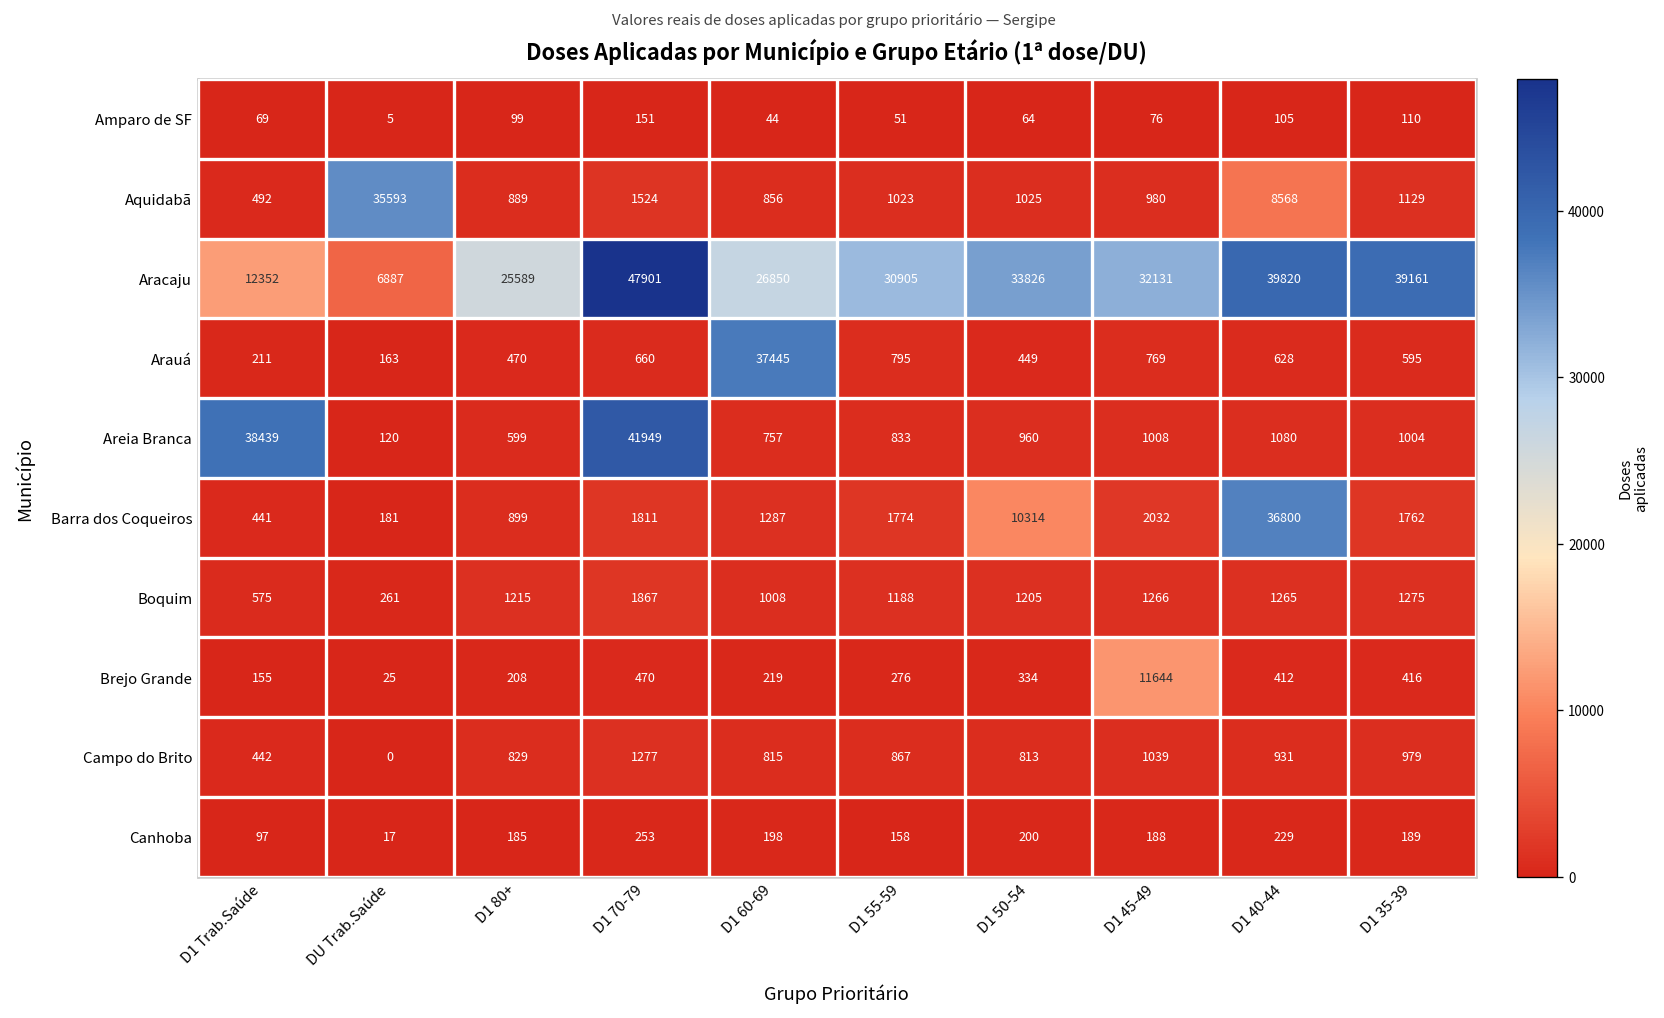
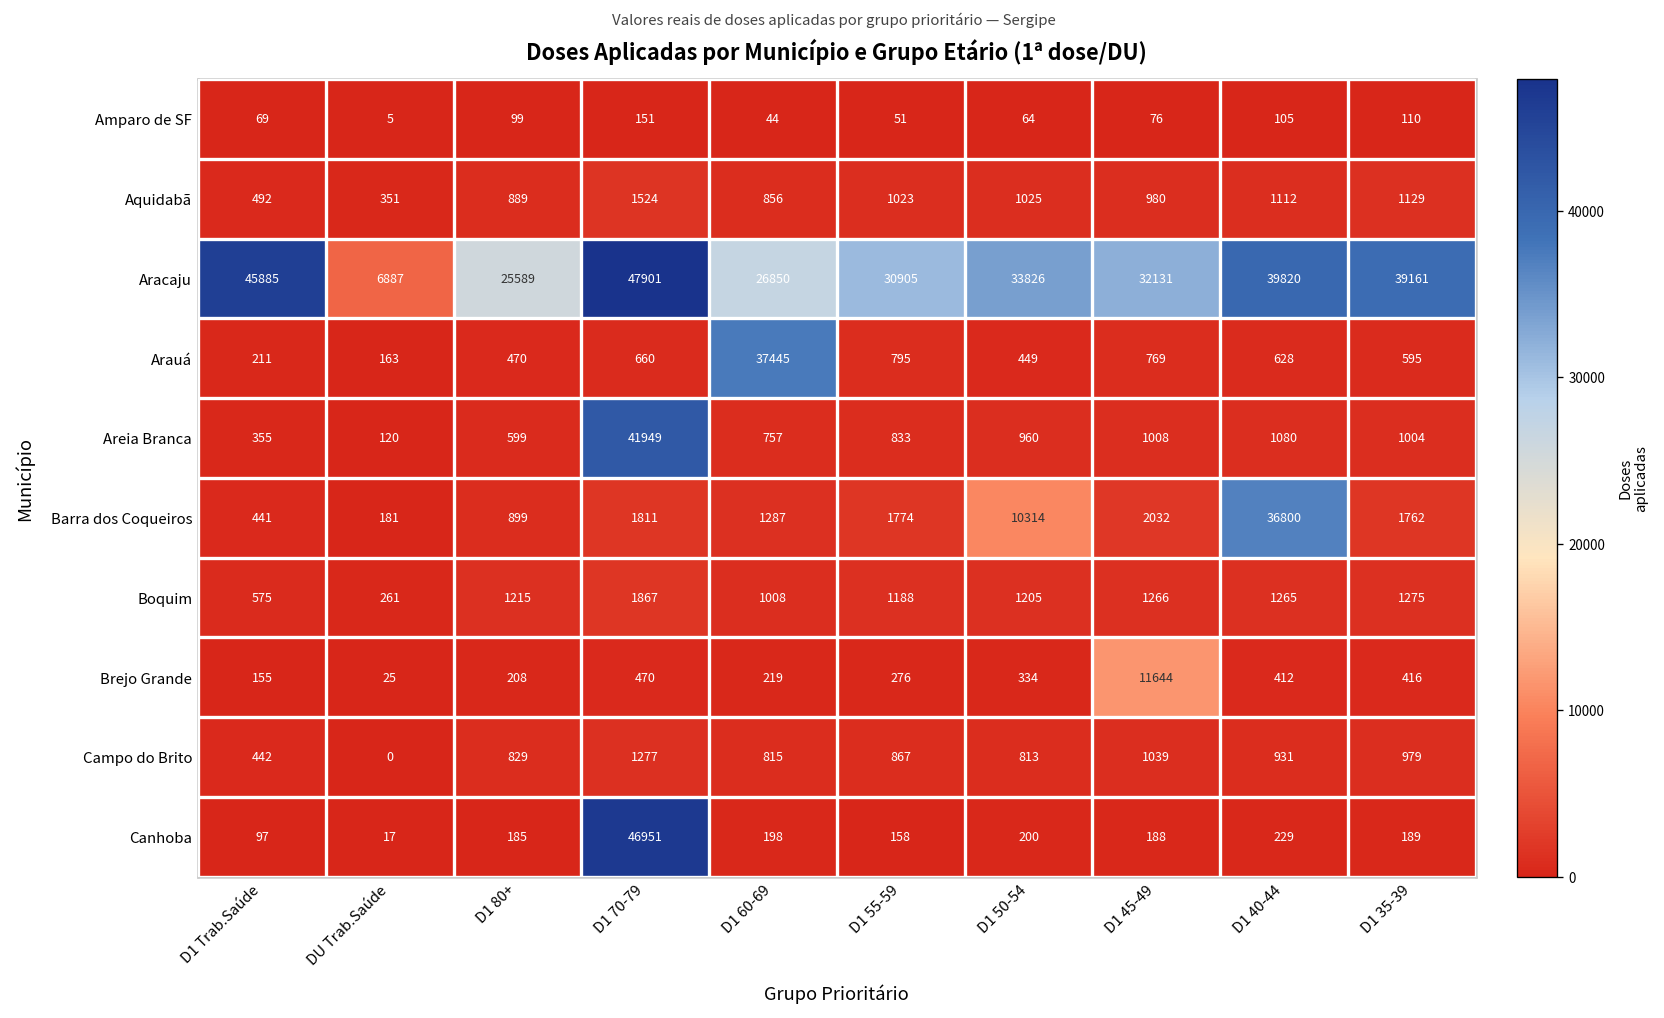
  {
    "Amparo de SF": {
      "D1 Trab.Saúde": 69,
      "DU Trab.Saúde": 5,
      "D1 80+": 99,
      "D1 70-79": 151,
      "D1 60-69": 44,
      "D1 55-59": 51,
      "D1 50-54": 64,
      "D1 45-49": 76,
      "D1 40-44": 105,
      "D1 35-39": 110
    },
    "Aquidabã": {
      "D1 Trab.Saúde": 492,
-     "DU Trab.Saúde": 35593,
+     "DU Trab.Saúde": 351,
      "D1 80+": 889,
      "D1 70-79": 1524,
      "D1 60-69": 856,
      "D1 55-59": 1023,
      "D1 50-54": 1025,
      "D1 45-49": 980,
-     "D1 40-44": 8568,
+     "D1 40-44": 1112,
      "D1 35-39": 1129
    },
    "Aracaju": {
-     "D1 Trab.Saúde": 12352,
+     "D1 Trab.Saúde": 45885,
      "DU Trab.Saúde": 6887,
      "D1 80+": 25589,
      "D1 70-79": 47901,
      "D1 60-69": 26850,
      "D1 55-59": 30905,
      "D1 50-54": 33826,
      "D1 45-49": 32131,
      "D1 40-44": 39820,
      "D1 35-39": 39161
    },
    "Arauá": {
      "D1 Trab.Saúde": 211,
      "DU Trab.Saúde": 163,
      "D1 80+": 470,
      "D1 70-79": 660,
      "D1 60-69": 37445,
      "D1 55-59": 795,
      "D1 50-54": 449,
      "D1 45-49": 769,
      "D1 40-44": 628,
      "D1 35-39": 595
    },
    "Areia Branca": {
-     "D1 Trab.Saúde": 38439,
+     "D1 Trab.Saúde": 355,
      "DU Trab.Saúde": 120,
      "D1 80+": 599,
      "D1 70-79": 41949,
      "D1 60-69": 757,
      "D1 55-59": 833,
      "D1 50-54": 960,
      "D1 45-49": 1008,
      "D1 40-44": 1080,
      "D1 35-39": 1004
    },
    "Barra dos Coqueiros": {
      "D1 Trab.Saúde": 441,
      "DU Trab.Saúde": 181,
      "D1 80+": 899,
      "D1 70-79": 1811,
      "D1 60-69": 1287,
      "D1 55-59": 1774,
      "D1 50-54": 10314,
      "D1 45-49": 2032,
      "D1 40-44": 36800,
      "D1 35-39": 1762
    },
    "Boquim": {
      "D1 Trab.Saúde": 575,
      "DU Trab.Saúde": 261,
      "D1 80+": 1215,
      "D1 70-79": 1867,
      "D1 60-69": 1008,
      "D1 55-59": 1188,
      "D1 50-54": 1205,
      "D1 45-49": 1266,
      "D1 40-44": 1265,
      "D1 35-39": 1275
    },
    "Brejo Grande": {
      "D1 Trab.Saúde": 155,
      "DU Trab.Saúde": 25,
      "D1 80+": 208,
      "D1 70-79": 470,
      "D1 60-69": 219,
      "D1 55-59": 276,
      "D1 50-54": 334,
      "D1 45-49": 11644,
      "D1 40-44": 412,
      "D1 35-39": 416
    },
    "Campo do Brito": {
      "D1 Trab.Saúde": 442,
      "DU Trab.Saúde": 0,
      "D1 80+": 829,
      "D1 70-79": 1277,
      "D1 60-69": 815,
      "D1 55-59": 867,
      "D1 50-54": 813,
      "D1 45-49": 1039,
      "D1 40-44": 931,
      "D1 35-39": 979
    },
    "Canhoba": {
      "D1 Trab.Saúde": 97,
      "DU Trab.Saúde": 17,
      "D1 80+": 185,
-     "D1 70-79": 253,
+     "D1 70-79": 46951,
      "D1 60-69": 198,
      "D1 55-59": 158,
      "D1 50-54": 200,
      "D1 45-49": 188,
      "D1 40-44": 229,
      "D1 35-39": 189
    }
  }
